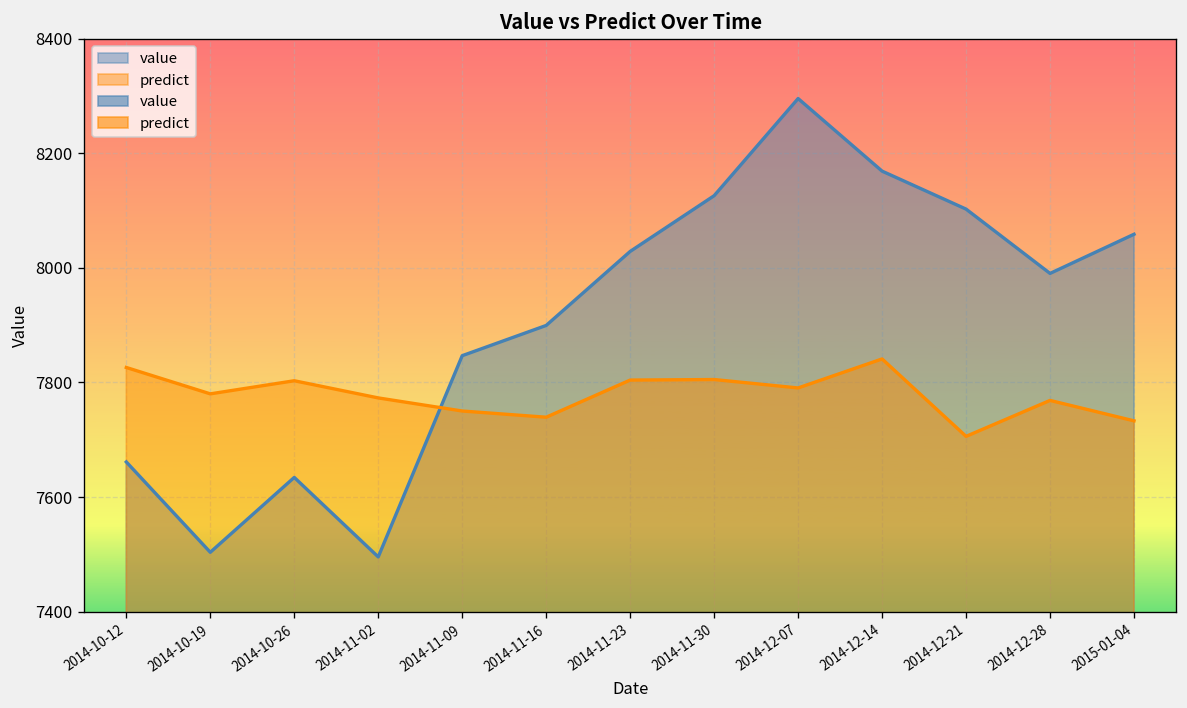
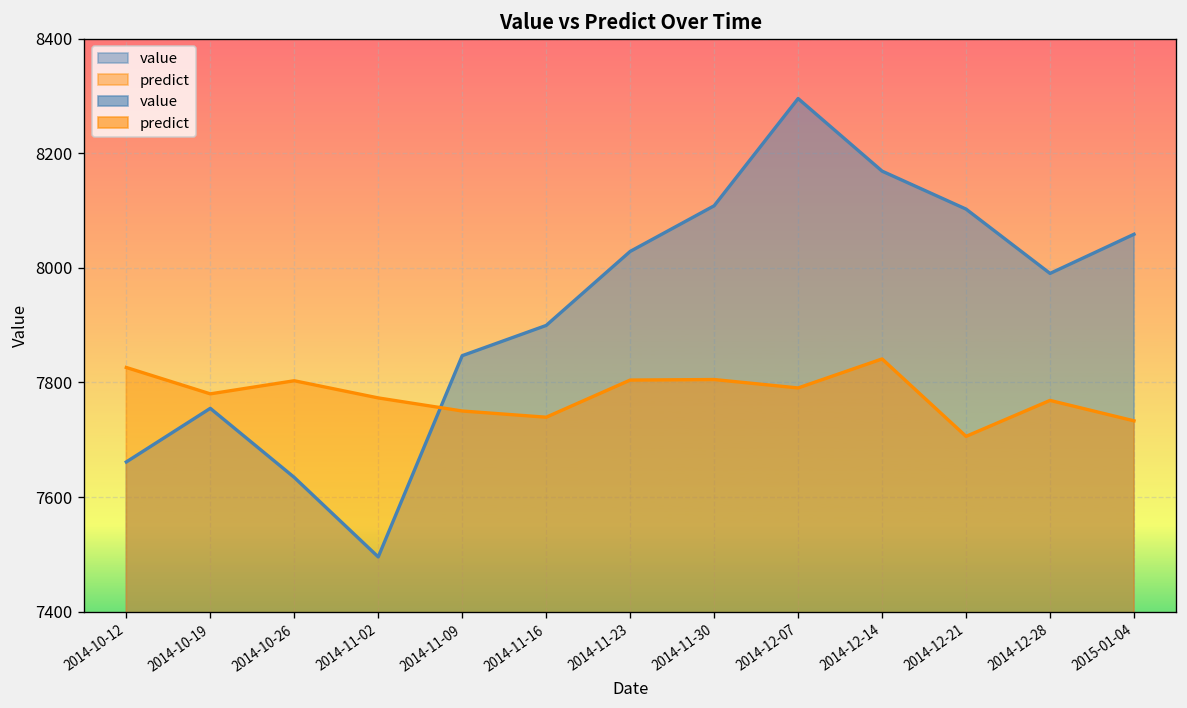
  {
    "value": {
      "2014-10-12": 7660,
-     "2014-10-19": 7500,
+     "2014-10-19": 7750,
      "2014-10-26": 7630,
      "2014-11-02": 7500,
      "2014-11-09": 7850,
      "2014-11-16": 7900,
      "2014-11-23": 8030,
-     "2014-11-30": 8130,
+     "2014-11-30": 8110,
      "2014-12-07": 8300,
      "2014-12-14": 8170,
      "2014-12-21": 8100,
      "2014-12-28": 7990,
      "2015-01-04": 8060
    },
    "predict": {
      "2014-10-12": 7830,
      "2014-10-19": 7780,
      "2014-10-26": 7800,
      "2014-11-02": 7770,
      "2014-11-09": 7750,
      "2014-11-16": 7740,
      "2014-11-23": 7800,
      "2014-11-30": 7810,
      "2014-12-07": 7790,
      "2014-12-14": 7840,
      "2014-12-21": 7710,
      "2014-12-28": 7770,
      "2015-01-04": 7730
    }
  }
